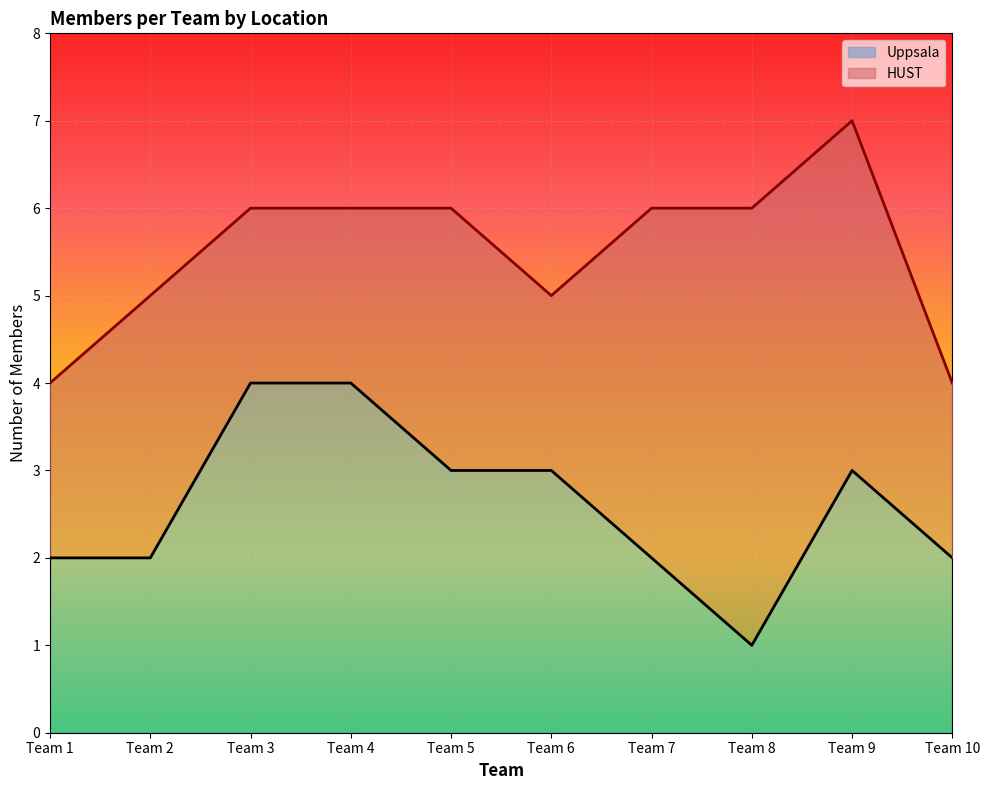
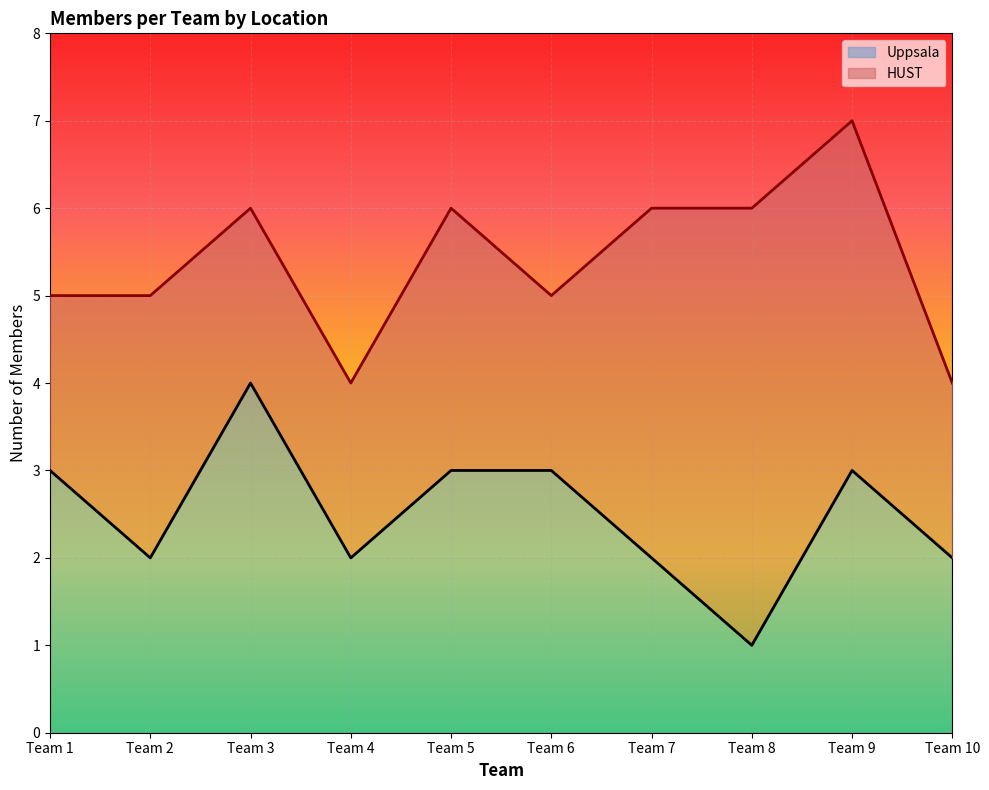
  {
    "Uppsala": {
-     "Team 1": 2,
+     "Team 1": 3,
      "Team 2": 2,
      "Team 3": 4,
-     "Team 4": 4,
+     "Team 4": 2,
      "Team 5": 3,
      "Team 6": 3,
      "Team 7": 2,
      "Team 8": 1,
      "Team 9": 3,
      "Team 10": 2
    },
    "HUST": {
      "Team 1": 2,
      "Team 2": 3,
      "Team 3": 2,
      "Team 4": 2,
      "Team 5": 3,
      "Team 6": 2,
      "Team 7": 4,
      "Team 8": 5,
      "Team 9": 4,
      "Team 10": 2
    }
  }
